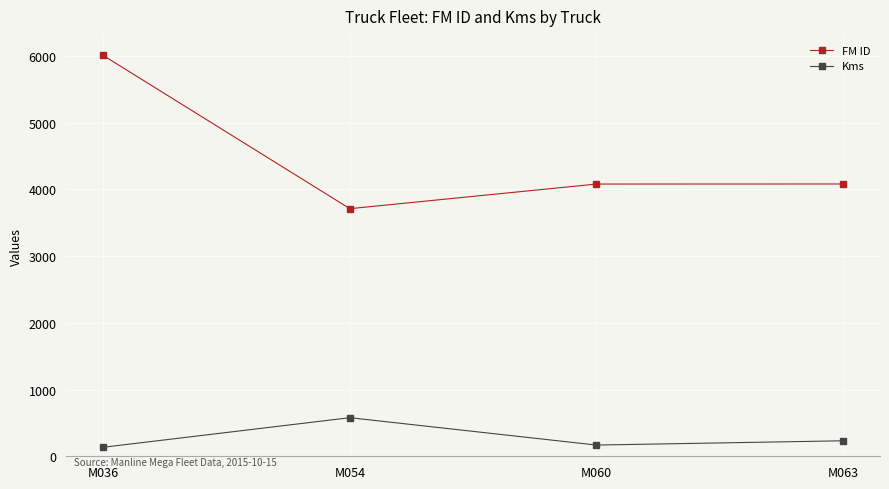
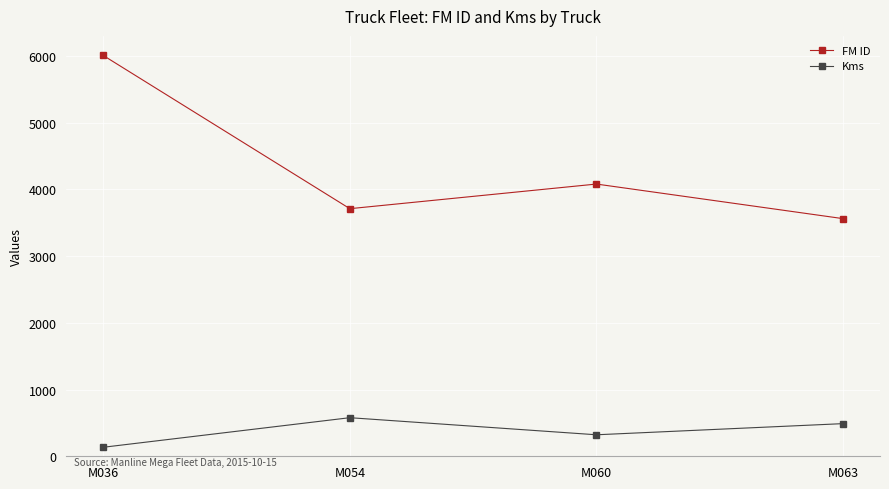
  {
    "FM ID": {
      "M036": 6000,
      "M054": 3700,
      "M060": 4100,
-     "M063": 4100
+     "M063": 3600
    },
    "Kms": {
      "M036": 100,
      "M054": 600,
-     "M060": 200,
-     "M063": 200
+     "M060": 300,
+     "M063": 500
    }
  }
